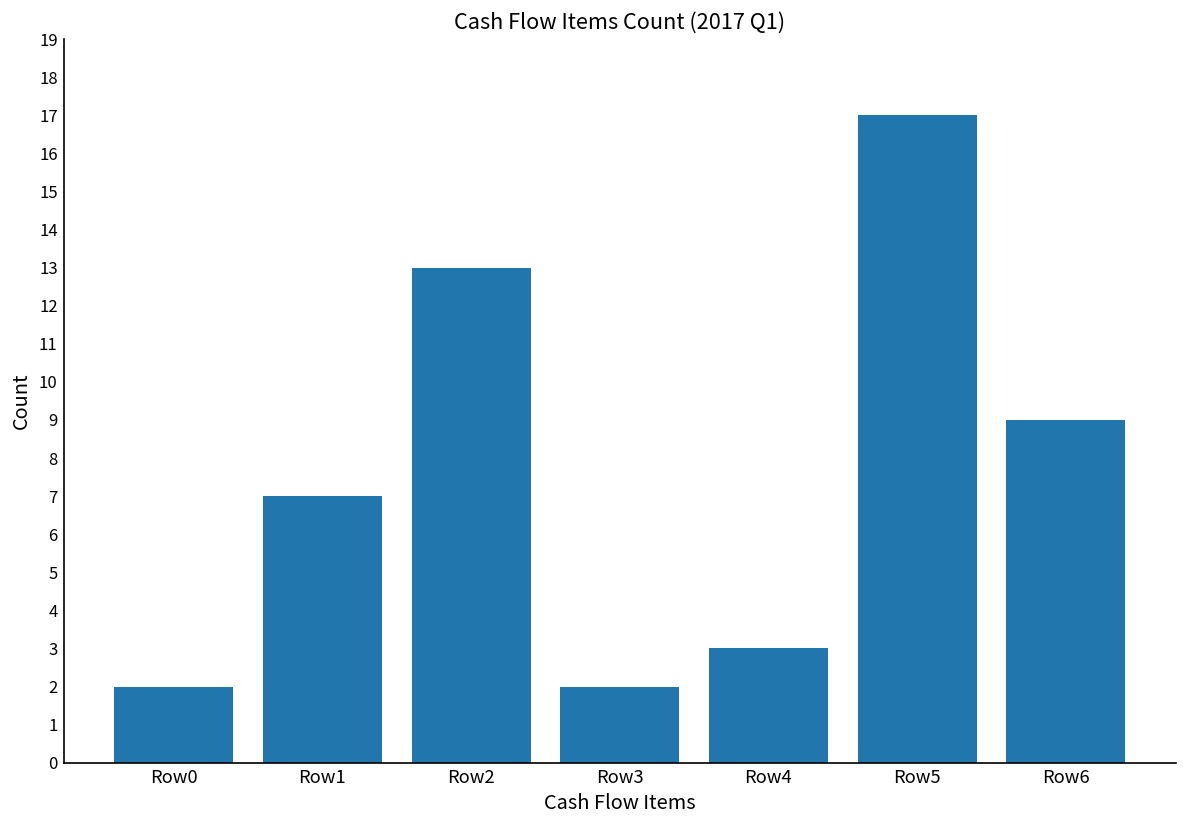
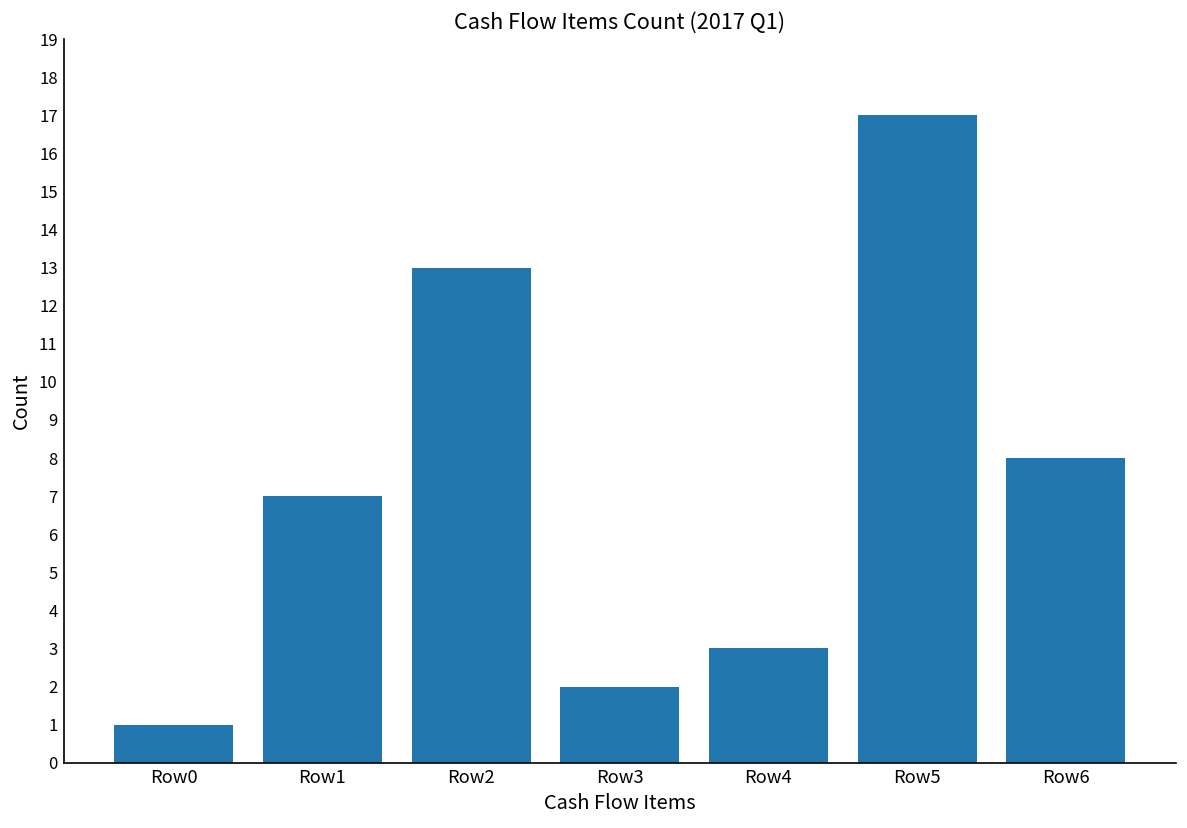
  {
-   "Row0": 2,
+   "Row0": 1,
    "Row1": 7,
    "Row2": 13,
    "Row3": 2,
    "Row4": 3,
    "Row5": 17,
-   "Row6": 9
+   "Row6": 8
  }
